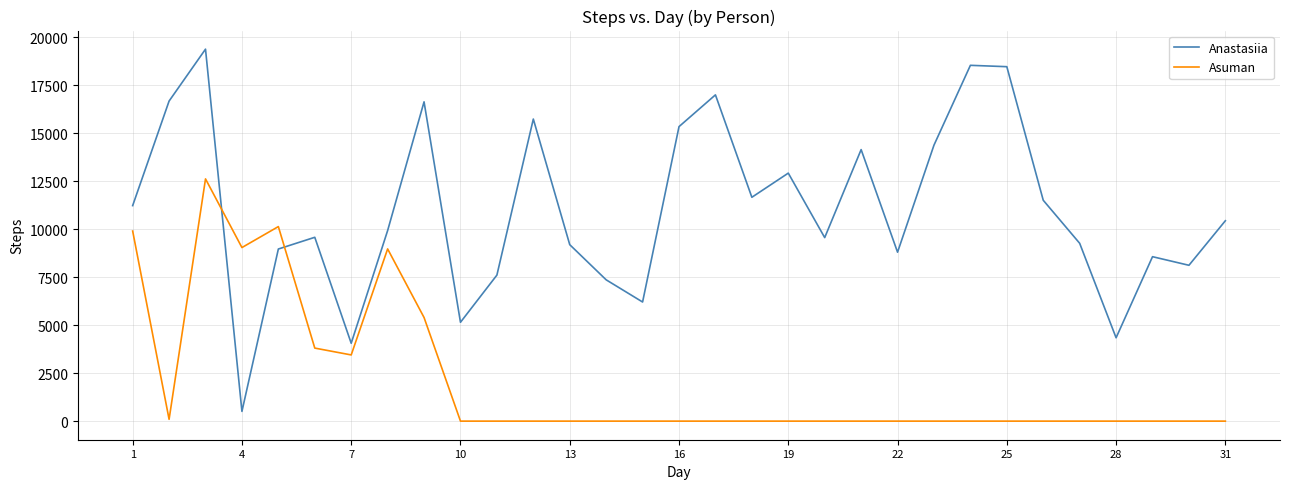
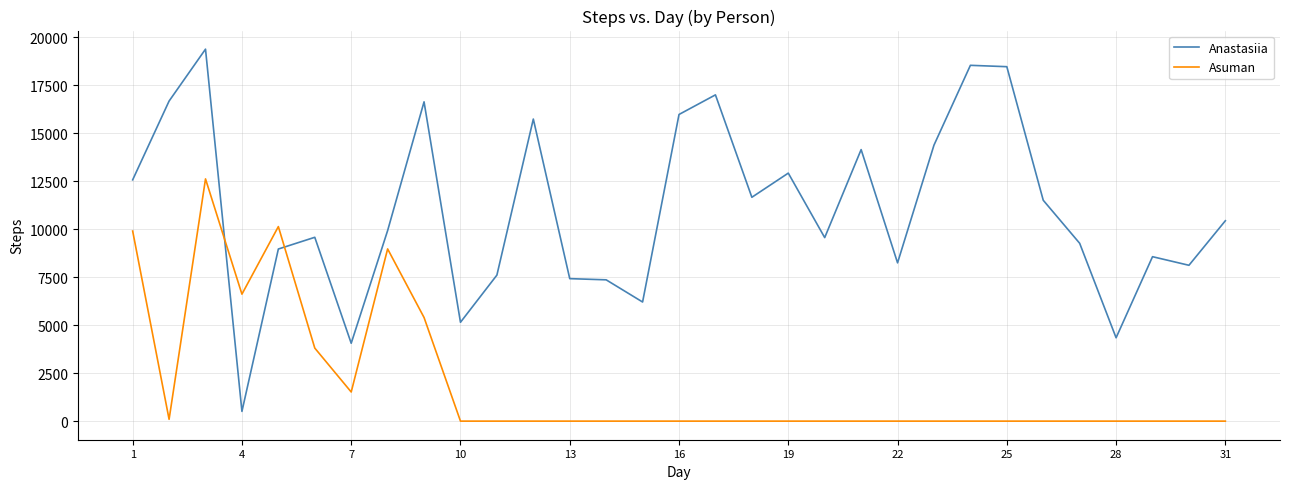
  {
    "Anastasiia": {
-     "1": 11200,
+     "1": 12600,
      "4": 500,
      "7": 4100,
      "10": 5200,
-     "13": 9200,
-     "16": 15400,
+     "13": 7400,
+     "16": 16000,
      "19": 12900,
-     "22": 8800,
+     "22": 8300,
      "25": 18500,
      "28": 4300,
      "31": 10400
    },
    "Asuman": {
      "1": 9900,
-     "4": 9000,
-     "7": 3500,
+     "4": 6600,
+     "7": 1500,
      "10": 0,
      "13": 0,
      "16": 0,
      "19": 0,
      "22": 0,
      "25": 0,
      "28": 0,
      "31": 0
    }
  }
